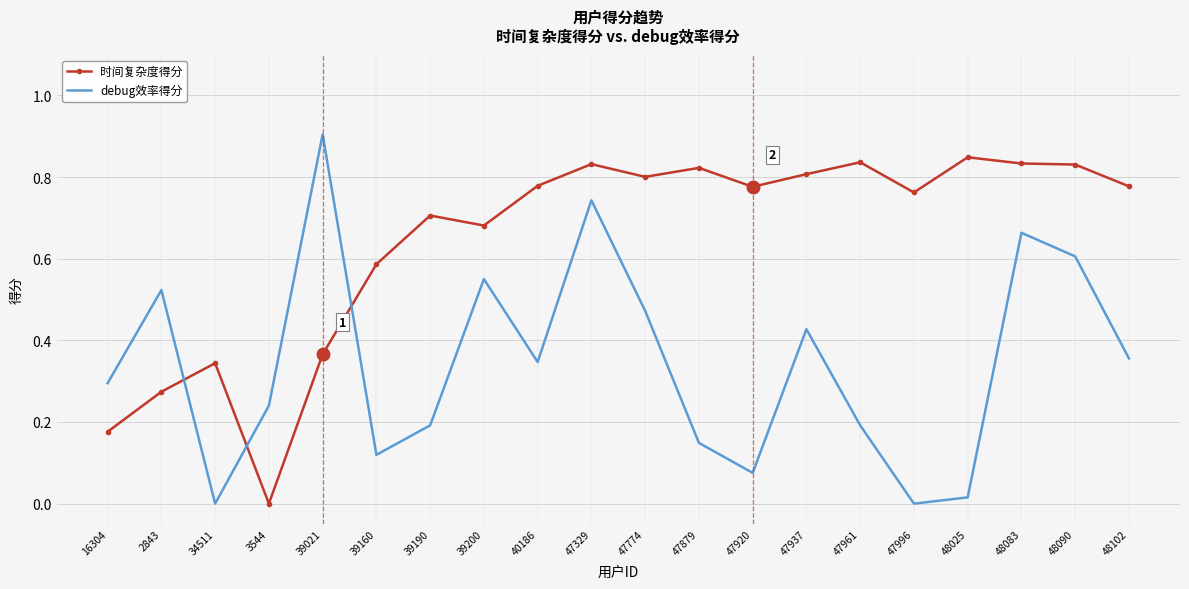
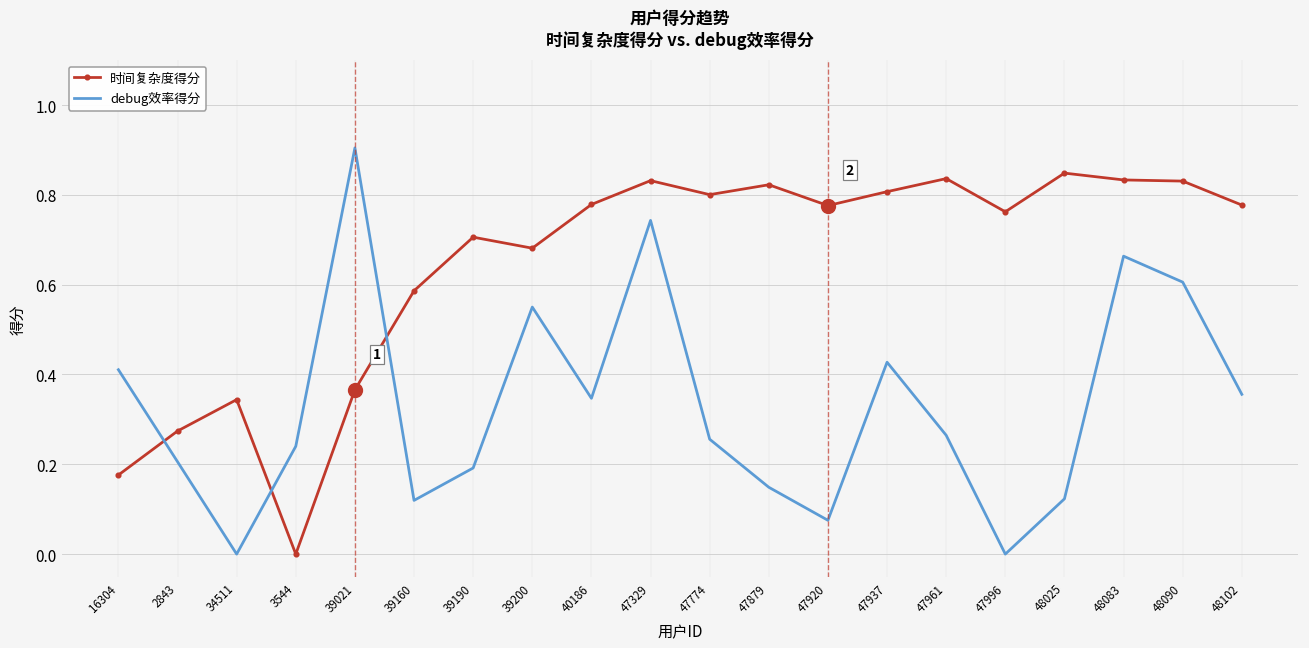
  {
    "debug效率得分": {
-     "16304": 0.30,
-     "2843": 0.52,
+     "16304": 0.41,
+     "2843": 0.21,
      "34511": 0.00,
      "3544": 0.24,
      "39021": 0.90,
      "39160": 0.12,
      "39190": 0.19,
      "39200": 0.55,
      "40186": 0.35,
      "47329": 0.74,
-     "47774": 0.47,
+     "47774": 0.26,
      "47879": 0.15,
      "47920": 0.08,
      "47937": 0.43,
-     "47961": 0.19,
+     "47961": 0.26,
      "47996": 0.00,
-     "48025": 0.02,
+     "48025": 0.12,
      "48083": 0.66,
      "48090": 0.61,
      "48102": 0.36
    }
  }
